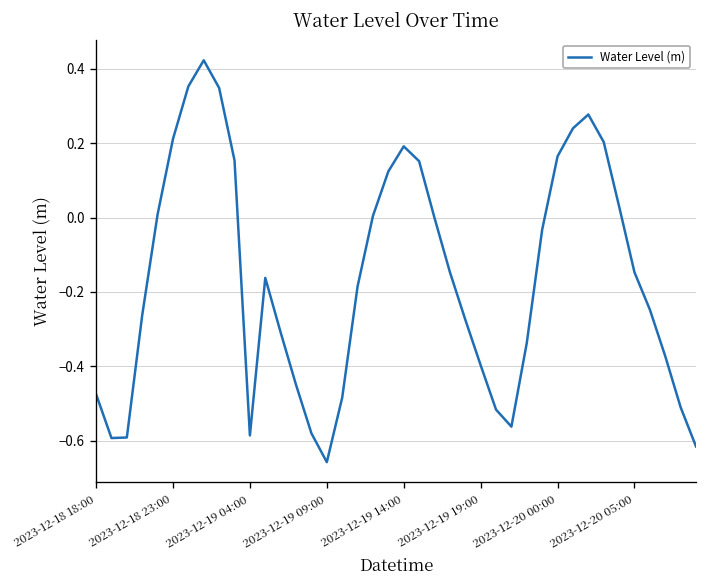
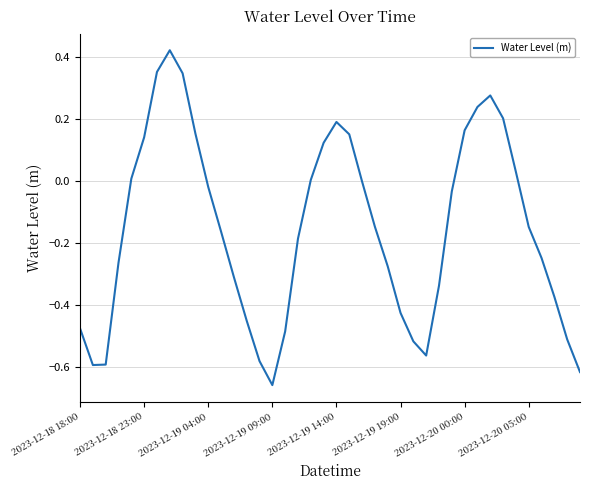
  {
    "2023-12-18 18:00": -0.47,
-   "2023-12-18 23:00": 0.21,
-   "2023-12-19 04:00": -0.59,
+   "2023-12-18 23:00": 0.14,
+   "2023-12-19 04:00": -0.02,
    "2023-12-19 09:00": -0.66,
    "2023-12-19 14:00": 0.19,
-   "2023-12-19 19:00": -0.40,
+   "2023-12-19 19:00": -0.42,
    "2023-12-20 00:00": 0.16,
    "2023-12-20 05:00": -0.15
  }
